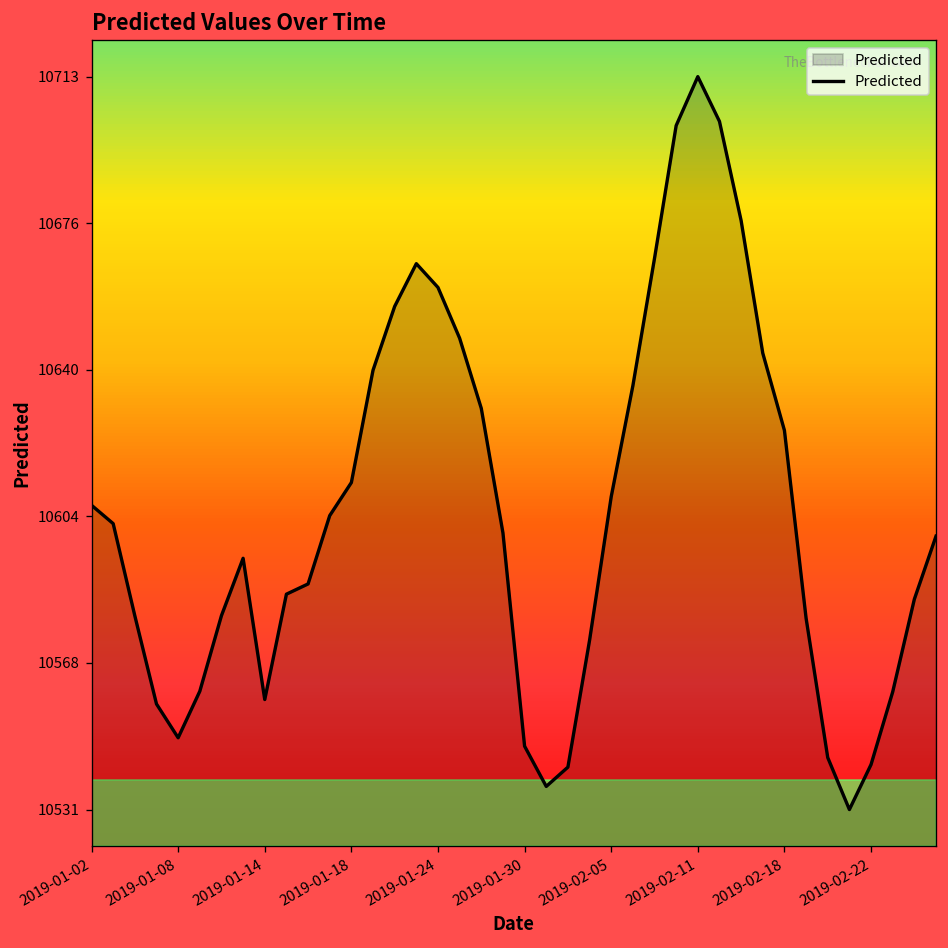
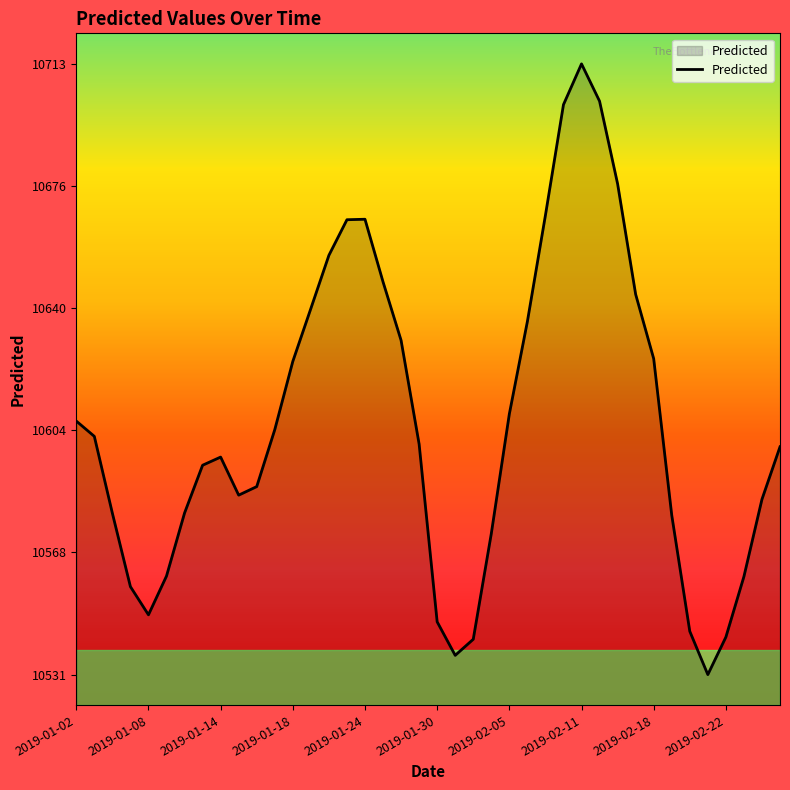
  {
    "2019-01-02": 10607,
    "2019-01-08": 10549,
-   "2019-01-14": 10559,
-   "2019-01-18": 10612,
-   "2019-01-24": 10660,
+   "2019-01-14": 10596,
+   "2019-01-18": 10624,
+   "2019-01-24": 10666,
    "2019-01-30": 10547,
    "2019-02-05": 10609,
    "2019-02-11": 10713,
    "2019-02-18": 10625,
    "2019-02-22": 10542
  }
